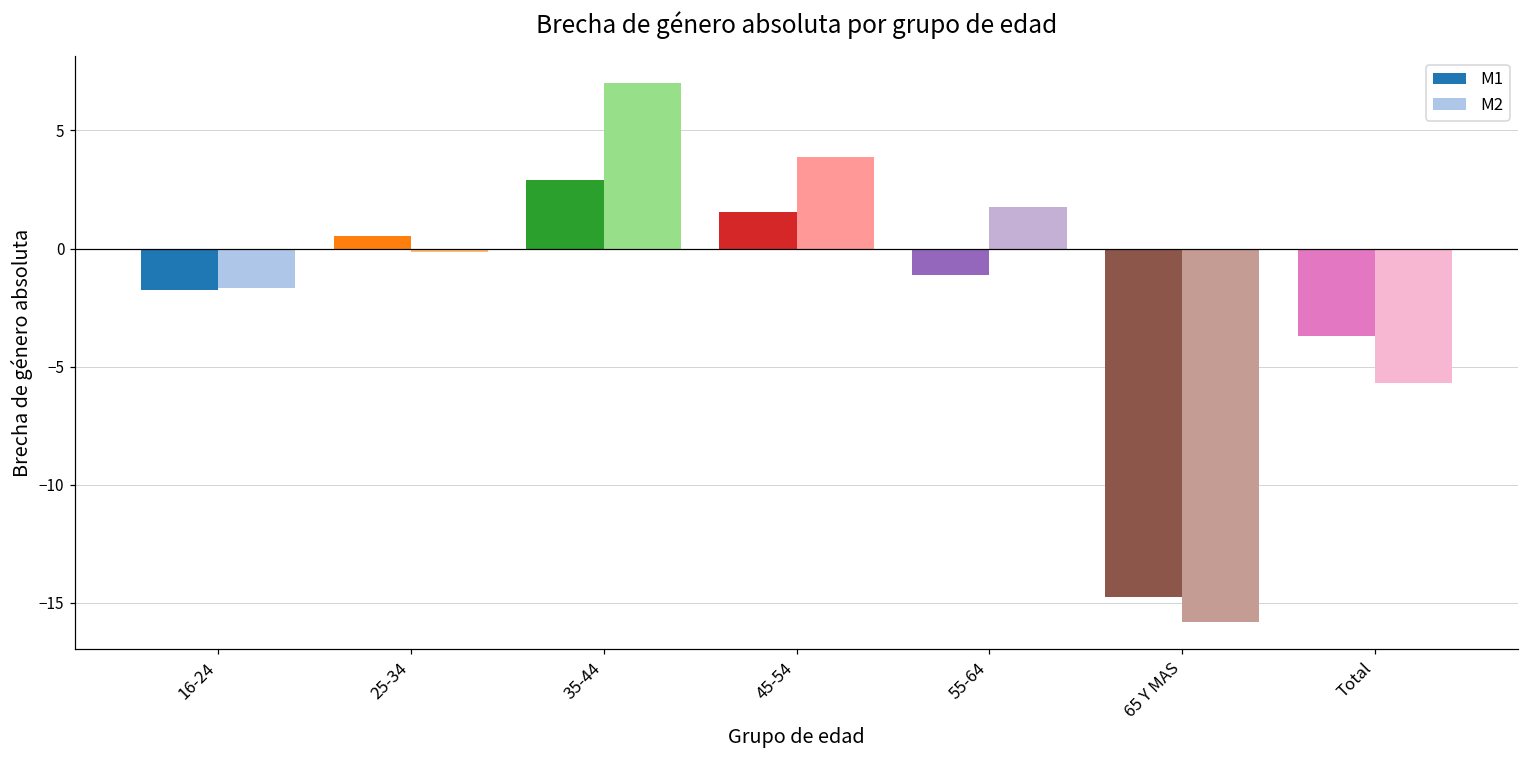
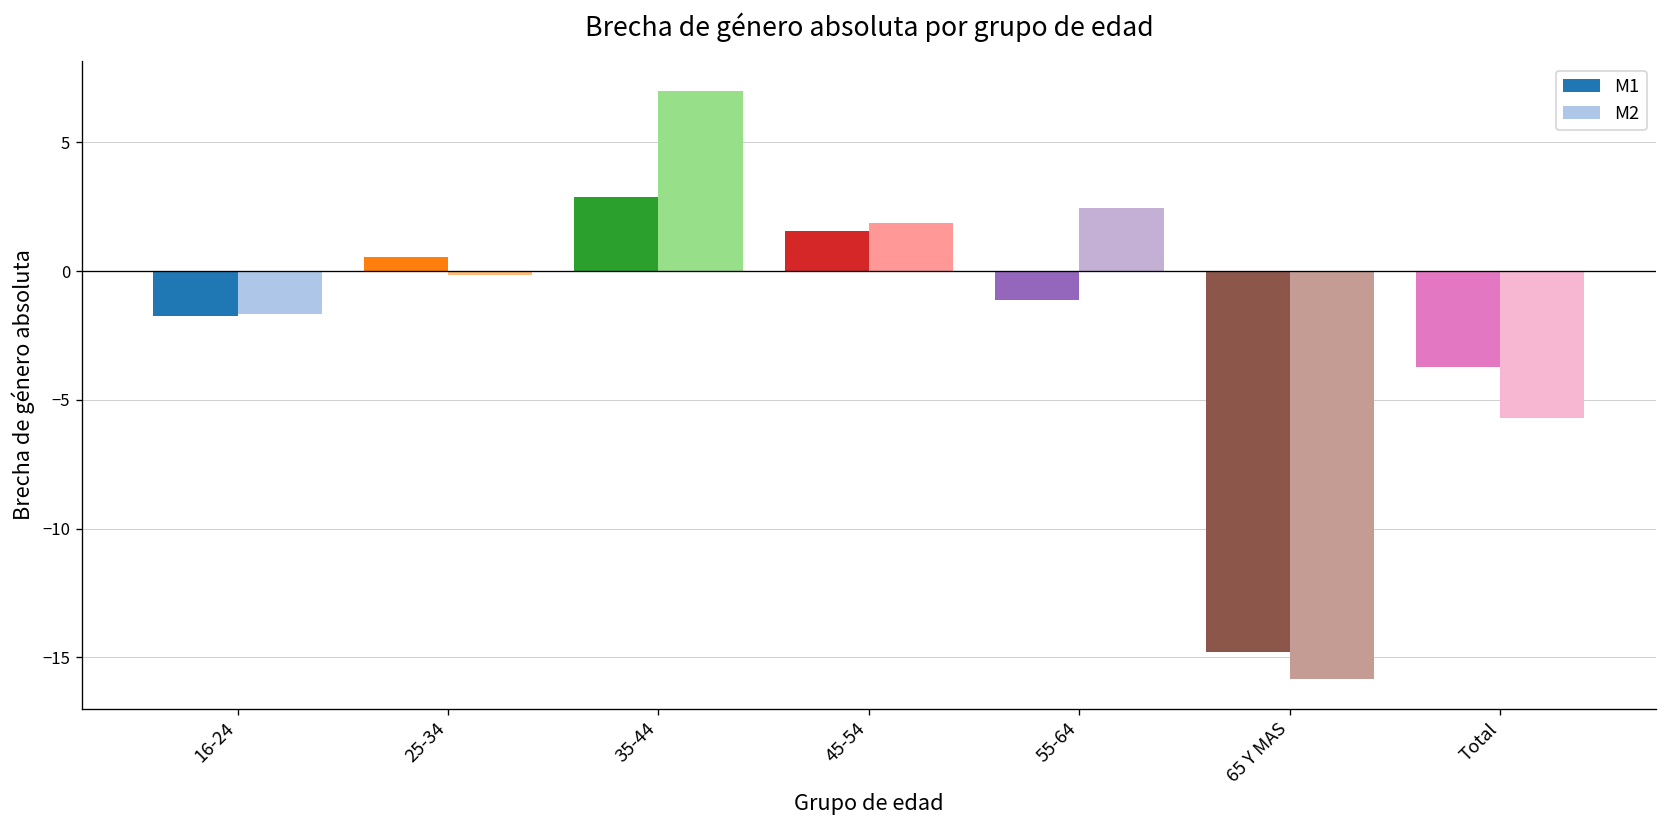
  {
    "M1": {
      "16-24": -1.7,
      "25-34": 0.5,
      "35-44": 2.9,
      "45-54": 1.6,
      "55-64": -1.1,
      "65 Y MAS": -14.8,
      "Total": -3.7
    },
    "M2": {
      "16-24": -1.7,
      "25-34": -0.1,
      "35-44": 7.0,
-     "45-54": 3.9,
-     "55-64": 1.8,
+     "45-54": 1.9,
+     "55-64": 2.4,
      "65 Y MAS": -15.8,
      "Total": -5.7
    }
  }
